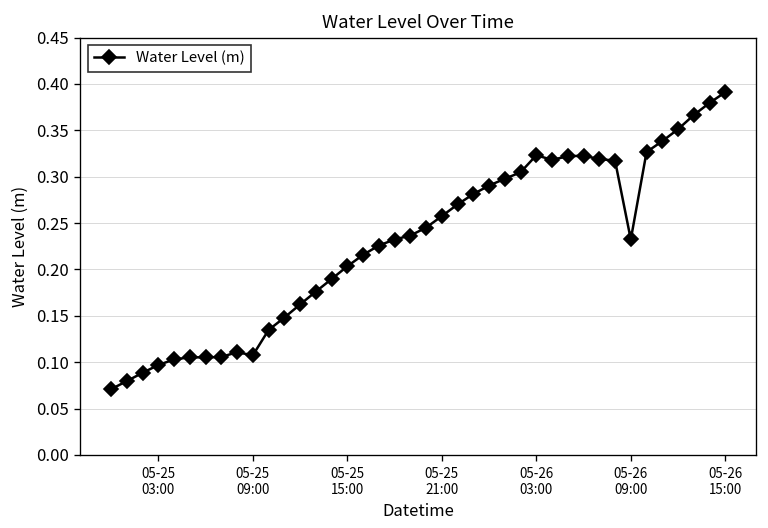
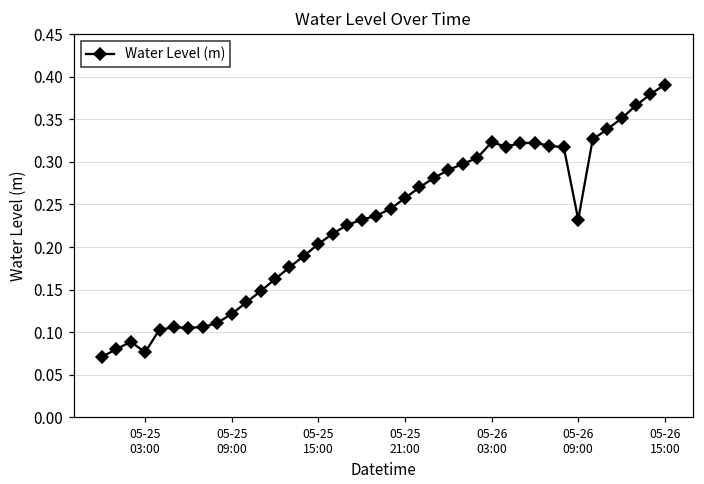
  {
-   "05-25 03:00": 0.10,
-   "05-25 09:00": 0.11,
+   "05-25 03:00": 0.08,
+   "05-25 09:00": 0.12,
    "05-25 15:00": 0.20,
    "05-25 21:00": 0.26,
    "05-26 03:00": 0.32,
    "05-26 09:00": 0.23,
    "05-26 15:00": 0.39
  }
